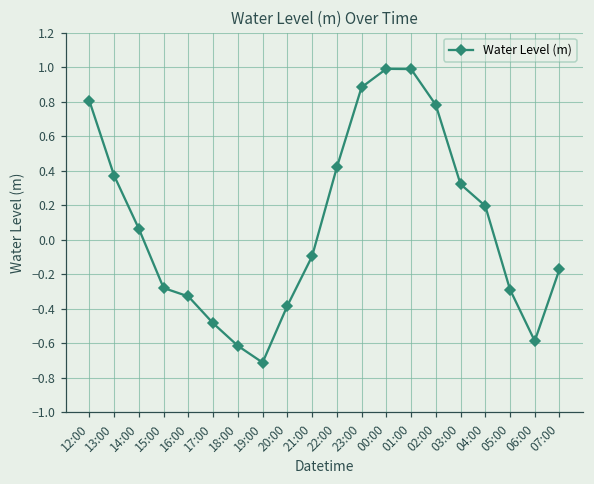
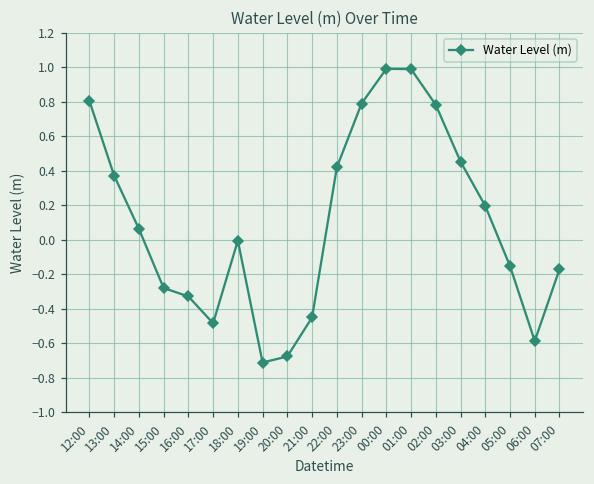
  {
    "12:00": 0.81,
    "13:00": 0.37,
    "14:00": 0.06,
    "15:00": -0.28,
    "16:00": -0.33,
    "17:00": -0.48,
-   "18:00": -0.61,
+   "18:00": 0.00,
    "19:00": -0.71,
-   "20:00": -0.38,
-   "21:00": -0.10,
+   "20:00": -0.68,
+   "21:00": -0.45,
    "22:00": 0.42,
-   "23:00": 0.88,
+   "23:00": 0.79,
    "00:00": 0.99,
    "01:00": 0.99,
    "02:00": 0.78,
-   "03:00": 0.32,
+   "03:00": 0.45,
    "04:00": 0.20,
-   "05:00": -0.29,
+   "05:00": -0.15,
    "06:00": -0.59,
    "07:00": -0.17
  }
